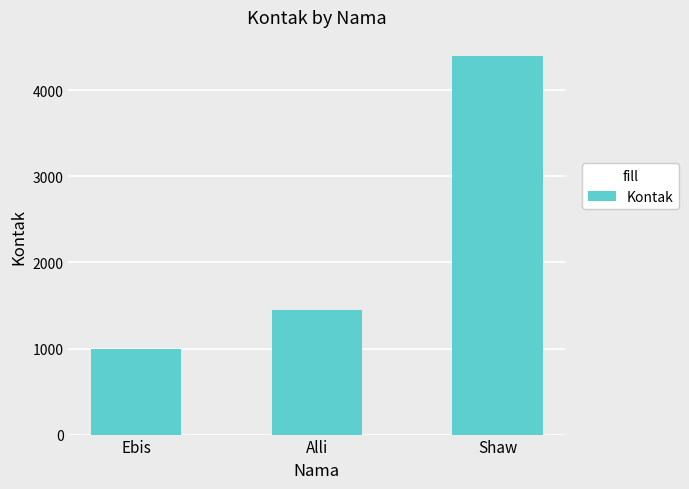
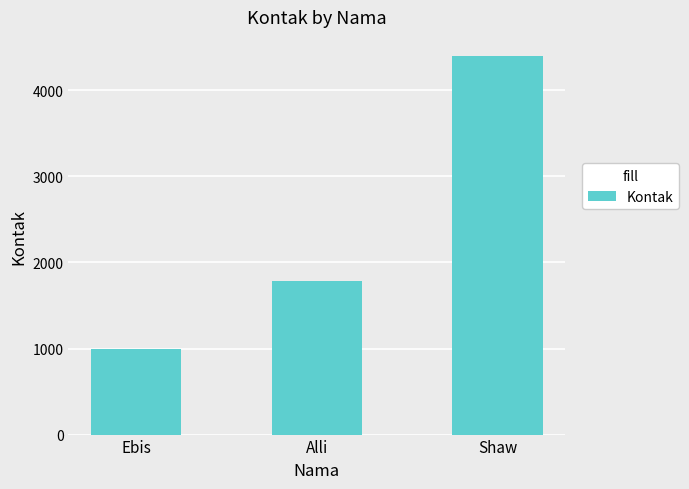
  {
    "Ebis": 1000,
-   "Alli": 1400,
+   "Alli": 1800,
    "Shaw": 4400
  }
